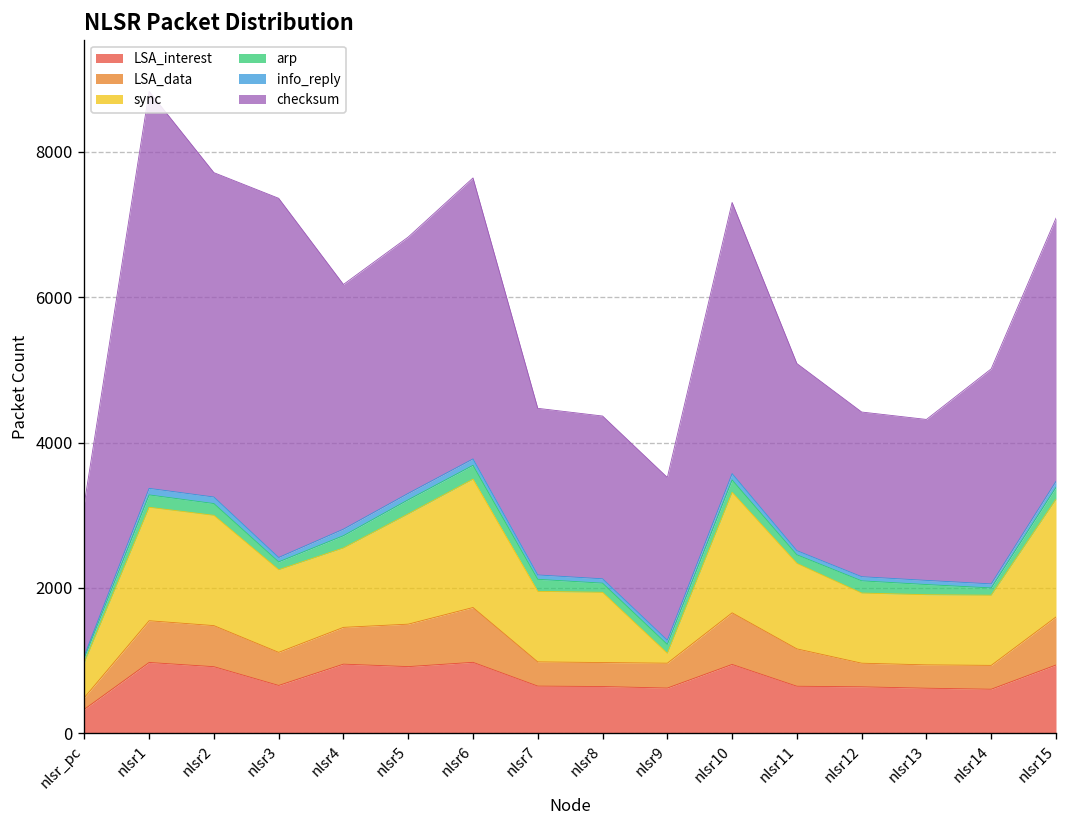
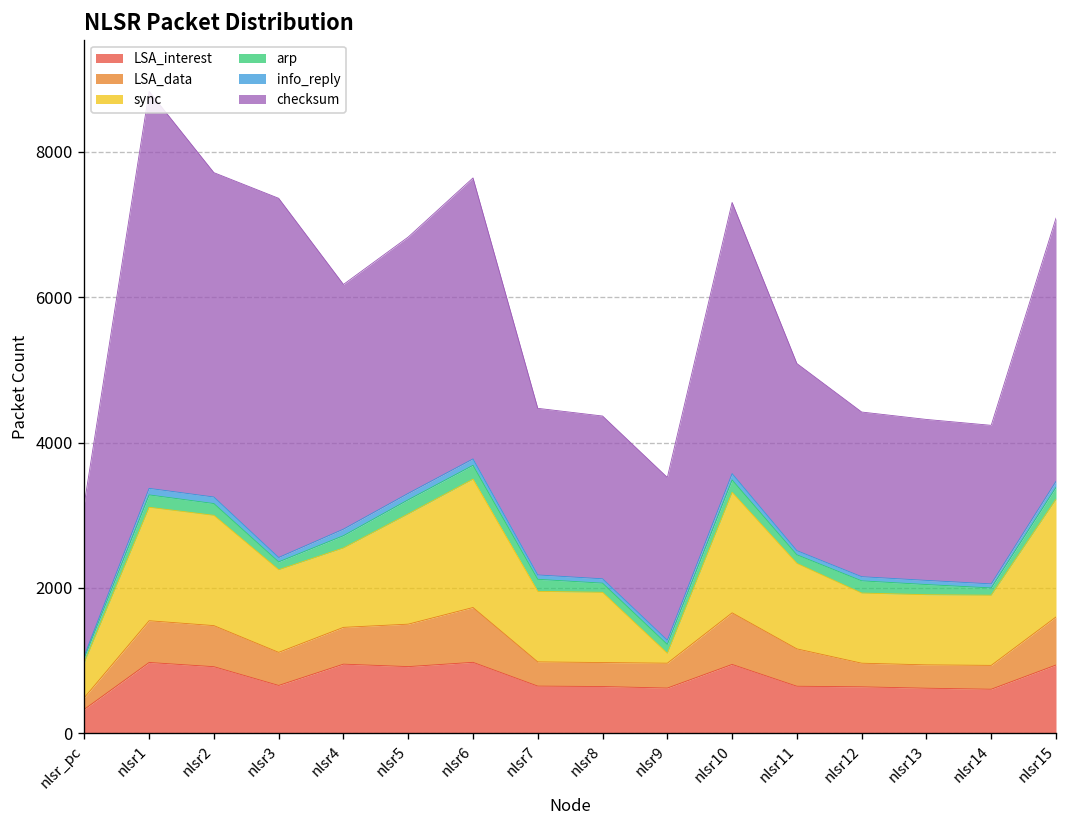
  {
    "sync": {
      "nlsr_pc": 500,
      "nlsr1": 1600,
      "nlsr2": 1500,
      "nlsr3": 1100,
      "nlsr4": 1100,
      "nlsr5": 1500,
      "nlsr6": 1800,
      "nlsr7": 1000,
      "nlsr8": 1000,
      "nlsr9": 100,
      "nlsr10": 1700,
      "nlsr11": 1200,
      "nlsr12": 1000,
      "nlsr13": 1000,
      "nlsr14": 1000,
      "nlsr15": 1600
    },
    "arp": {
      "nlsr1": 200,
      "nlsr2": 200,
      "nlsr3": 100,
      "nlsr4": 200,
      "nlsr5": 200,
      "nlsr6": 200,
      "nlsr7": 200,
      "nlsr8": 100,
      "nlsr9": 100,
      "nlsr10": 200,
      "nlsr11": 100,
      "nlsr12": 200,
      "nlsr13": 100,
      "nlsr14": 100,
      "nlsr15": 200
    },
    "info_reply": {
      "nlsr1": 100,
      "nlsr2": 100,
      "nlsr3": 100,
      "nlsr4": 100,
      "nlsr5": 100,
      "nlsr6": 100,
      "nlsr7": 100,
      "nlsr8": 100,
      "nlsr9": 100,
      "nlsr10": 100,
      "nlsr11": 100,
      "nlsr12": 100,
      "nlsr13": 100,
      "nlsr14": 100,
      "nlsr15": 100
    },
    "checksum": {
      "nlsr_pc": 2100,
      "nlsr2": 4500,
      "nlsr3": 4900,
      "nlsr4": 3400,
      "nlsr5": 3500,
      "nlsr6": 3900,
      "nlsr7": 2300,
      "nlsr8": 2200,
      "nlsr9": 2200,
      "nlsr10": 3700,
      "nlsr11": 2600,
      "nlsr12": 2300,
      "nlsr13": 2200,
-     "nlsr14": 3000,
+     "nlsr14": 2200,
      "nlsr15": 3600
    }
  }
